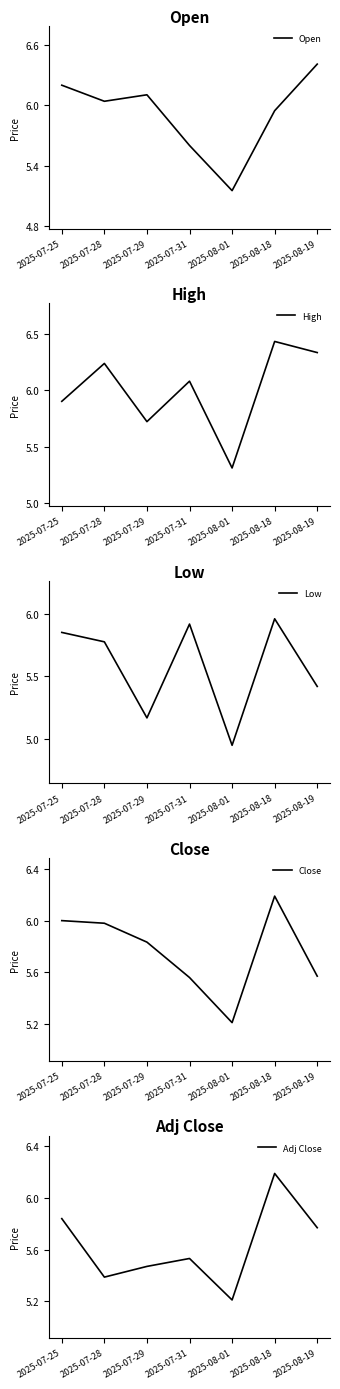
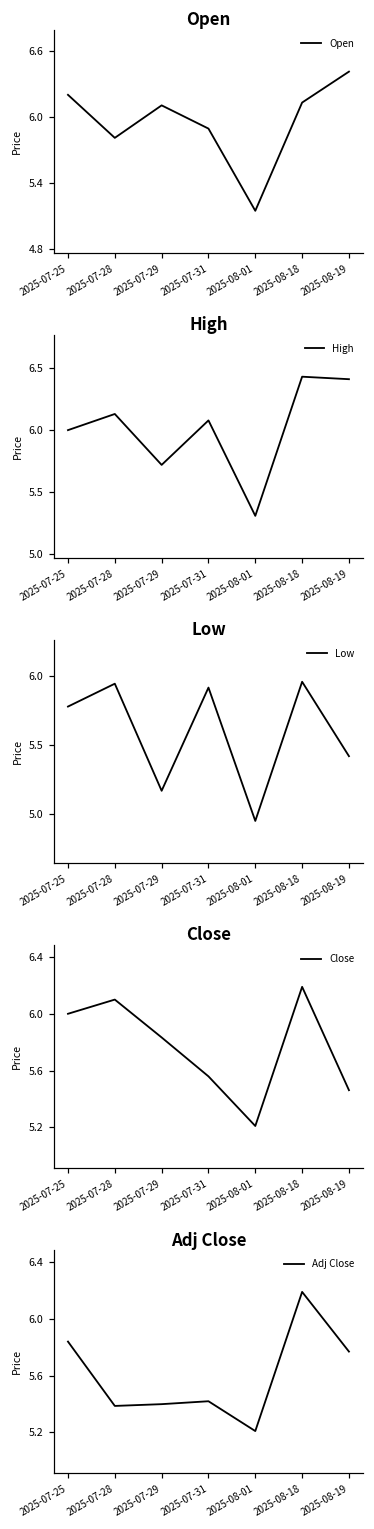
  {
    "Open": {
      "2025-07-25": 6.20,
-     "2025-07-28": 6.04,
+     "2025-07-28": 5.81,
      "2025-07-29": 6.10,
-     "2025-07-31": 5.60,
+     "2025-07-31": 5.89,
      "2025-08-01": 5.15,
-     "2025-08-18": 5.95,
+     "2025-08-18": 6.13,
      "2025-08-19": 6.41
    },
    "High": {
-     "2025-07-25": 5.9,
-     "2025-07-28": 6.24,
+     "2025-07-25": 6.0,
+     "2025-07-28": 6.13,
      "2025-07-29": 5.72,
      "2025-07-31": 6.08,
      "2025-08-01": 5.31,
      "2025-08-18": 6.43,
-     "2025-08-19": 6.33
+     "2025-08-19": 6.41
    },
    "Low": {
-     "2025-07-25": 5.85,
-     "2025-07-28": 5.78,
+     "2025-07-25": 5.78,
+     "2025-07-28": 5.95,
      "2025-07-29": 5.17,
      "2025-07-31": 5.92,
      "2025-08-01": 4.95,
      "2025-08-18": 5.96,
      "2025-08-19": 5.42
    },
    "Close": {
      "2025-07-25": 6.00,
-     "2025-07-28": 5.98,
+     "2025-07-28": 6.10,
      "2025-07-29": 5.83,
      "2025-07-31": 5.56,
      "2025-08-01": 5.21,
      "2025-08-18": 6.19,
-     "2025-08-19": 5.57
+     "2025-08-19": 5.46
    },
    "Adj Close": {
      "2025-07-25": 5.84,
      "2025-07-28": 5.39,
-     "2025-07-29": 5.47,
-     "2025-07-31": 5.53,
+     "2025-07-29": 5.40,
+     "2025-07-31": 5.42,
      "2025-08-01": 5.21,
      "2025-08-18": 6.19,
      "2025-08-19": 5.77
    }
  }
